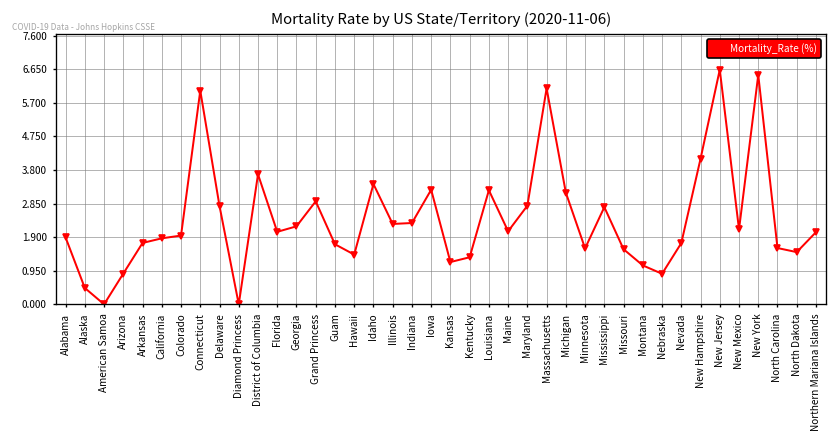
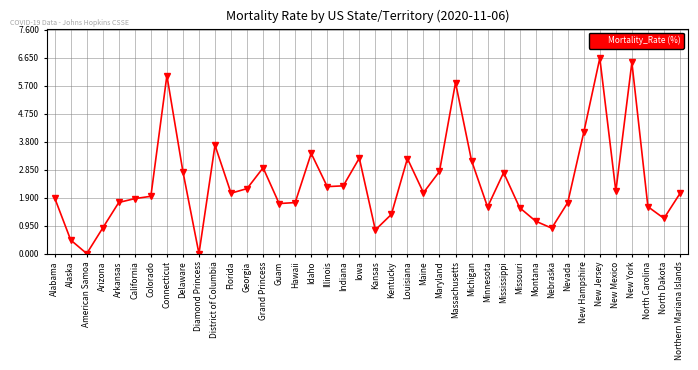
  {
    "Alabama": 1.9,
    "Alaska": 0.5,
    "American Samoa": 0.0,
    "Arizona": 0.9,
    "Arkansas": 1.7,
    "California": 1.9,
    "Colorado": 1.9,
    "Connecticut": 6.0,
    "Delaware": 2.8,
    "Diamond Princess": 0.0,
    "District of Columbia": 3.7,
    "Florida": 2.0,
    "Georgia": 2.2,
    "Grand Princess": 2.9,
    "Guam": 1.7,
-   "Hawaii": 1.4,
+   "Hawaii": 1.7,
    "Idaho": 3.4,
    "Illinois": 2.3,
    "Indiana": 2.3,
    "Iowa": 3.2,
-   "Kansas": 1.2,
+   "Kansas": 0.8,
    "Kentucky": 1.3,
    "Louisiana": 3.2,
    "Maine": 2.1,
    "Maryland": 2.8,
-   "Massachusetts": 6.1,
+   "Massachusetts": 5.8,
    "Michigan": 3.2,
    "Minnesota": 1.6,
    "Mississippi": 2.7,
    "Missouri": 1.6,
    "Montana": 1.1,
    "Nebraska": 0.9,
    "Nevada": 1.7,
    "New Hampshire": 4.1,
    "New Jersey": 6.6,
    "New Mexico": 2.1,
    "New York": 6.5,
    "North Carolina": 1.6,
-   "North Dakota": 1.5,
+   "North Dakota": 1.2,
    "Northern Mariana Islands": 2.0
  }
